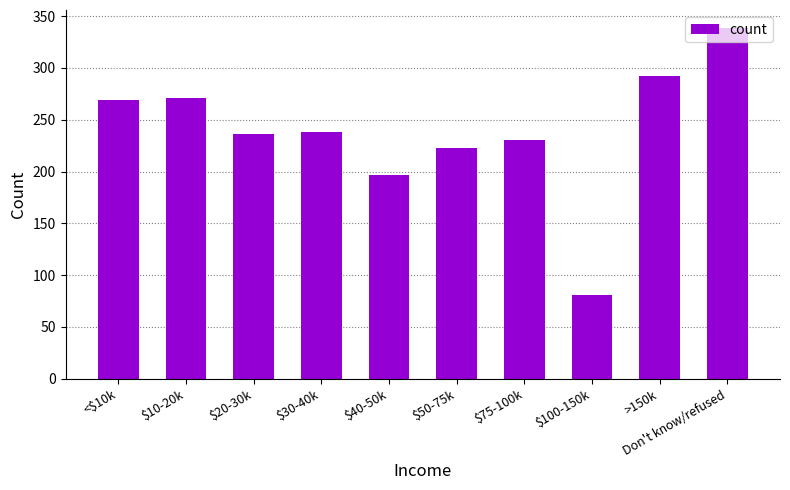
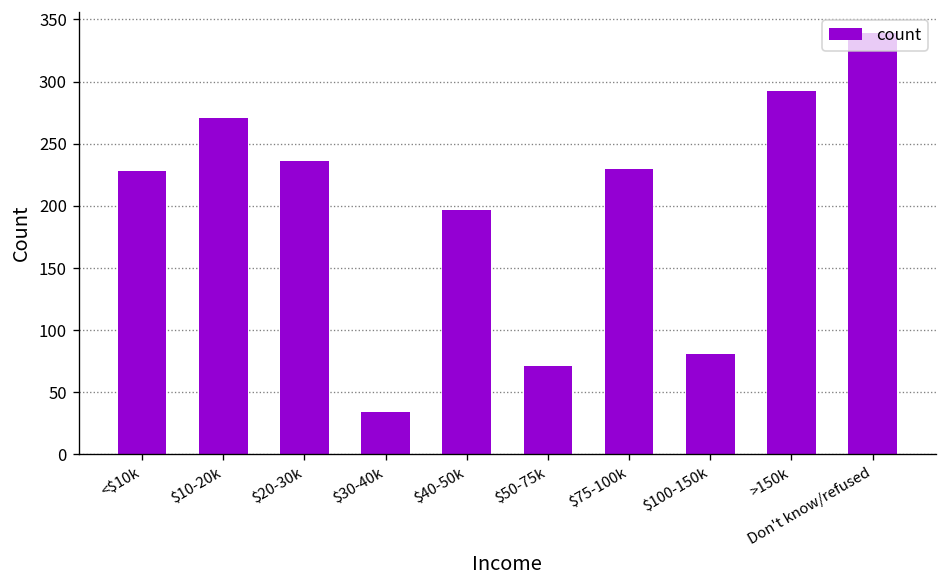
  {
-   "<$10k": 269,
+   "<$10k": 228,
    "$10-20k": 271,
    "$20-30k": 236,
-   "$30-40k": 238,
+   "$30-40k": 34,
    "$40-50k": 197,
-   "$50-75k": 223,
+   "$50-75k": 71,
    "$75-100k": 230,
    "$100-150k": 81,
    ">150k": 292
  }
